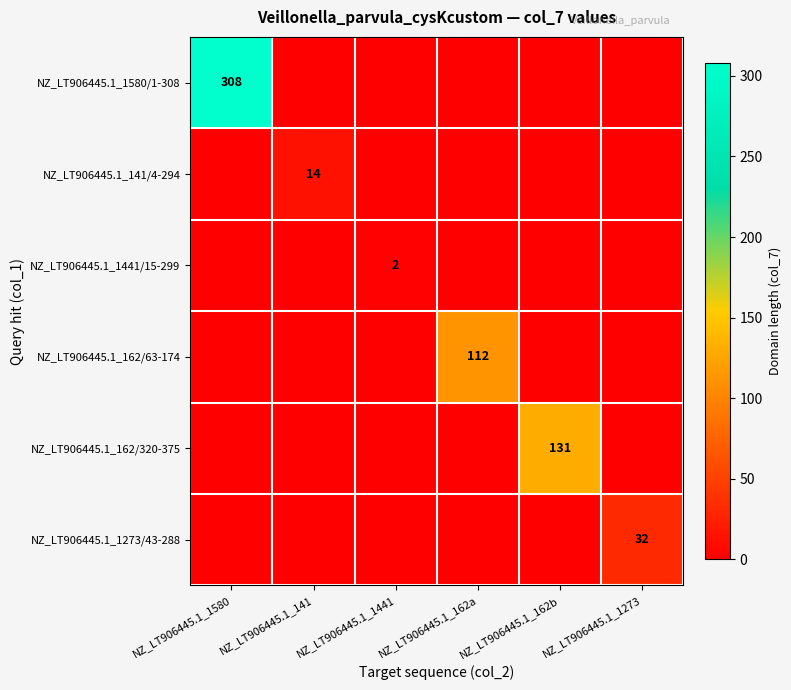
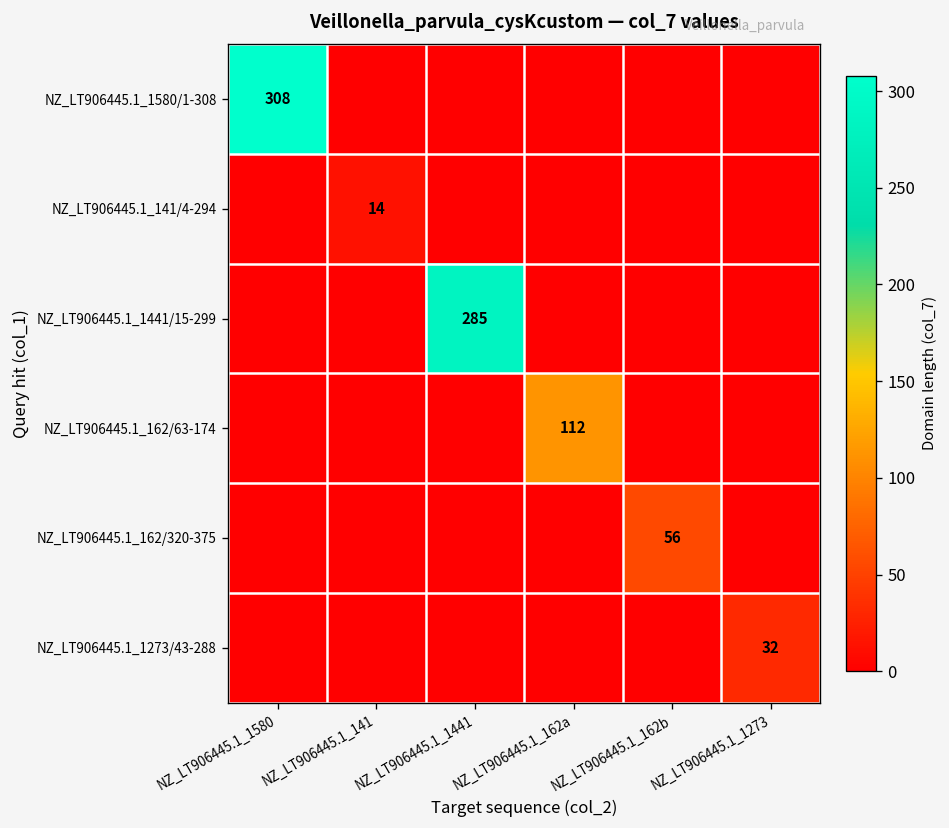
  {
    "NZ_LT906445.1_1580/1-308": {
      "NZ_LT906445.1_1580": 308
    },
    "NZ_LT906445.1_141/4-294": {
      "NZ_LT906445.1_141": 14
    },
    "NZ_LT906445.1_1441/15-299": {
-     "NZ_LT906445.1_1441": 2
+     "NZ_LT906445.1_1441": 285
    },
    "NZ_LT906445.1_162/63-174": {
      "NZ_LT906445.1_162a": 112
    },
    "NZ_LT906445.1_162/320-375": {
-     "NZ_LT906445.1_162b": 131
+     "NZ_LT906445.1_162b": 56
    },
    "NZ_LT906445.1_1273/43-288": {
      "NZ_LT906445.1_1273": 32
    }
  }
